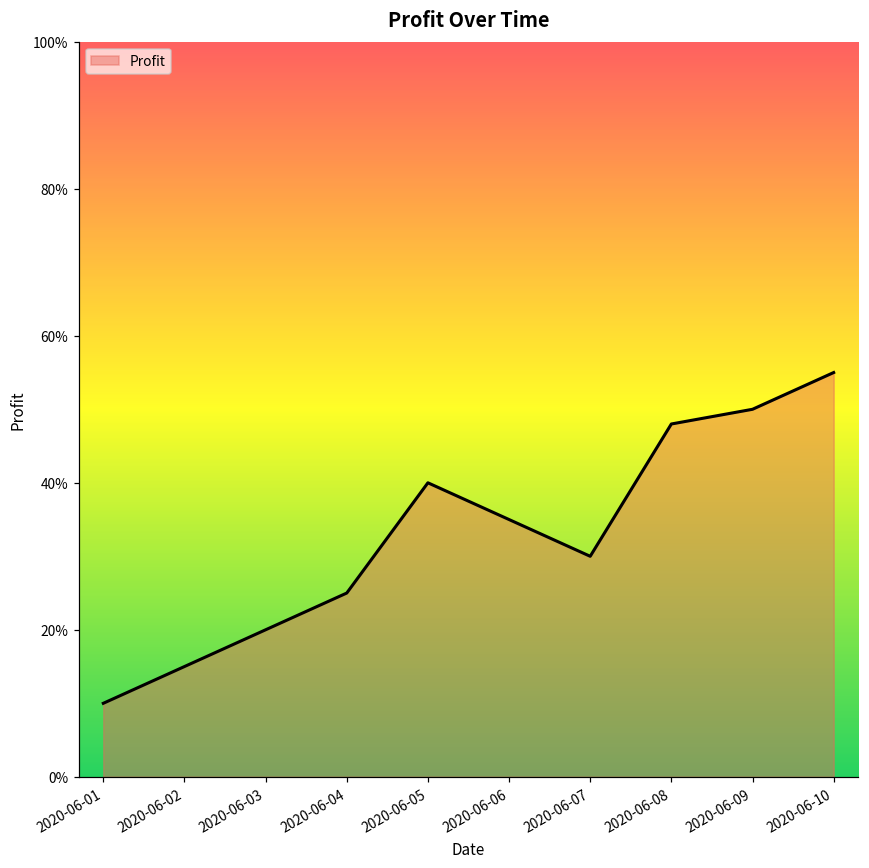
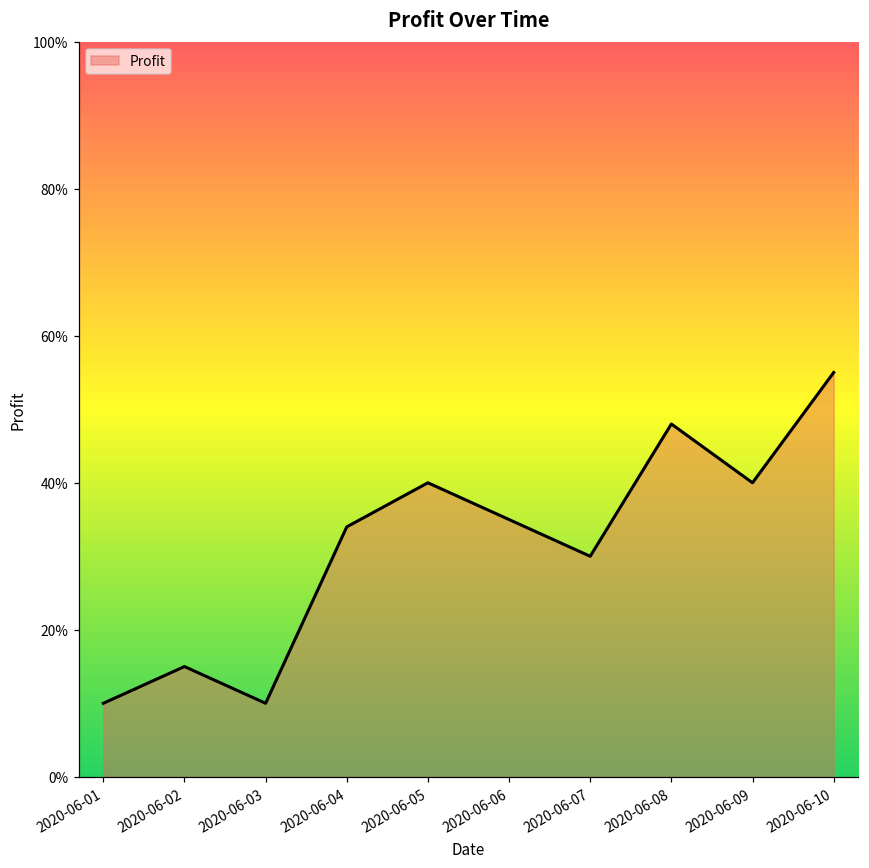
  {
    "2020-06-01": "10%",
    "2020-06-02": "15%",
-   "2020-06-03": "20%",
-   "2020-06-04": "25%",
+   "2020-06-03": "10%",
+   "2020-06-04": "34%",
    "2020-06-05": "40%",
    "2020-06-06": "35%",
    "2020-06-07": "30%",
    "2020-06-08": "48%",
-   "2020-06-09": "50%",
+   "2020-06-09": "40%",
    "2020-06-10": "55%"
  }
